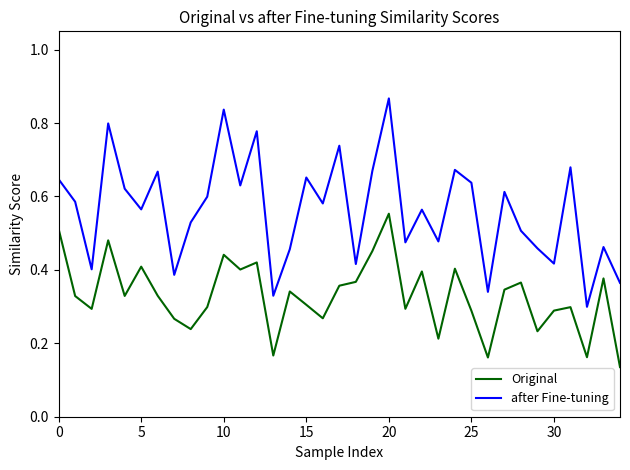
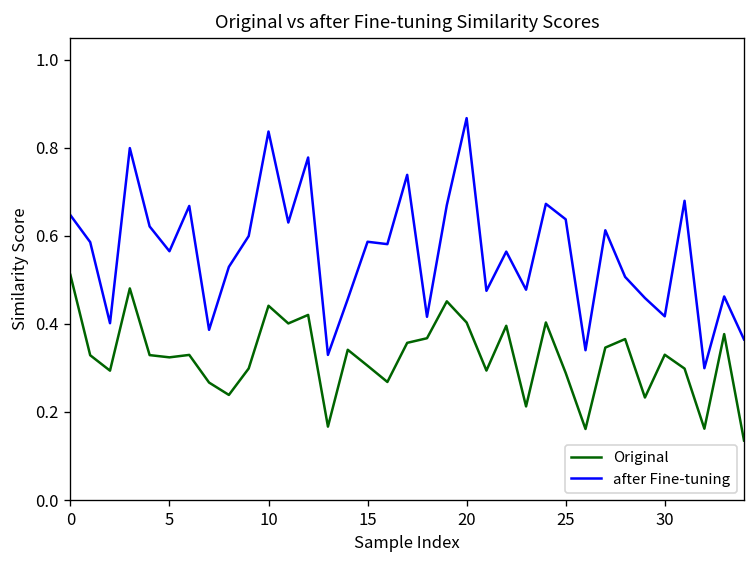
  {
    "Original": {
      "0": 0.51,
-     "5": 0.41,
+     "5": 0.32,
      "10": 0.44,
      "15": 0.30,
-     "20": 0.55,
+     "20": 0.40,
      "25": 0.29,
-     "30": 0.29
+     "30": 0.33
    },
    "after Fine-tuning": {
      "0": 0.65,
      "5": 0.56,
      "10": 0.84,
-     "15": 0.65,
+     "15": 0.59,
      "20": 0.87,
      "25": 0.64,
      "30": 0.42
    }
  }
